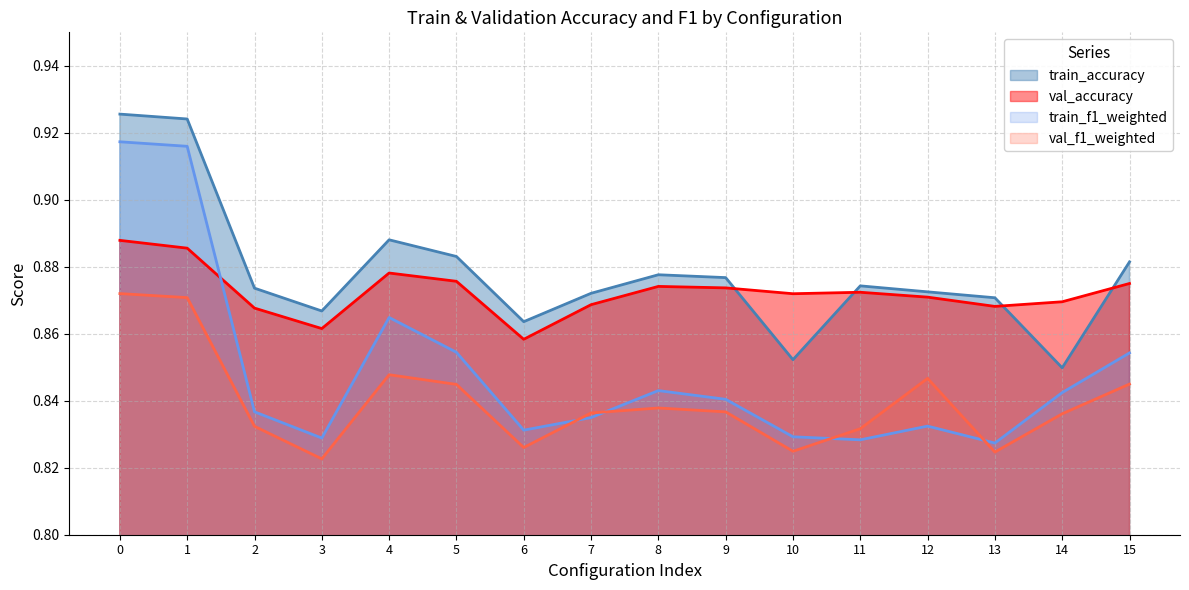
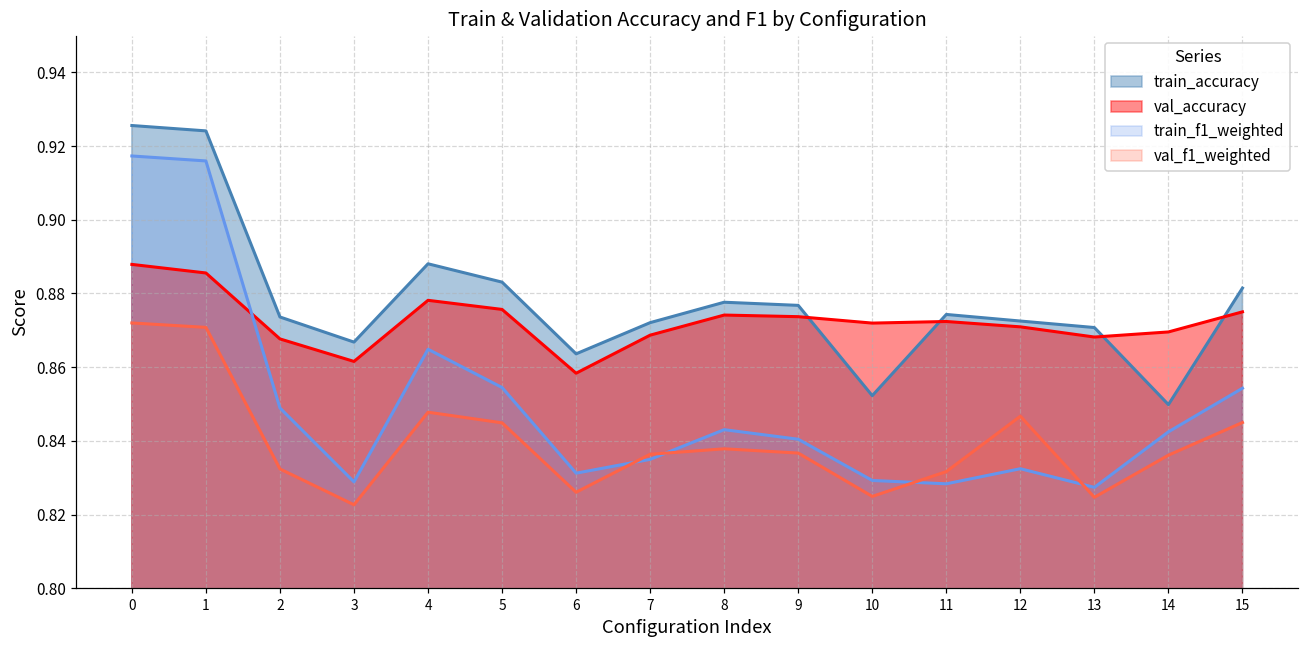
  {
    "train_accuracy": {
      "0": 0.926,
      "1": 0.924,
      "2": 0.874,
      "3": 0.867,
      "4": 0.888,
      "5": 0.883,
      "6": 0.864,
      "7": 0.872,
      "8": 0.878,
      "9": 0.877,
      "10": 0.852,
      "11": 0.874,
      "12": 0.873,
      "13": 0.871,
      "14": 0.850,
      "15": 0.881
    },
    "val_accuracy": {
      "0": 0.888,
      "1": 0.886,
      "2": 0.868,
      "3": 0.862,
      "4": 0.878,
      "5": 0.876,
      "6": 0.858,
      "7": 0.869,
      "8": 0.874,
      "9": 0.874,
      "10": 0.872,
      "11": 0.872,
      "12": 0.871,
      "13": 0.868,
      "14": 0.870,
      "15": 0.875
    },
    "train_f1_weighted": {
      "0": 0.917,
      "1": 0.916,
-     "2": 0.837,
+     "2": 0.849,
      "3": 0.829,
      "4": 0.865,
      "5": 0.854,
      "6": 0.831,
      "7": 0.835,
      "8": 0.843,
      "9": 0.840,
      "10": 0.829,
      "11": 0.828,
      "12": 0.832,
      "13": 0.827,
      "14": 0.842,
      "15": 0.854
    },
    "val_f1_weighted": {
      "0": 0.872,
      "1": 0.871,
      "2": 0.832,
      "3": 0.823,
      "4": 0.848,
      "5": 0.845,
      "6": 0.826,
      "7": 0.836,
      "8": 0.838,
      "9": 0.837,
      "10": 0.825,
      "11": 0.832,
      "12": 0.847,
      "13": 0.825,
      "14": 0.836,
      "15": 0.845
    }
  }
